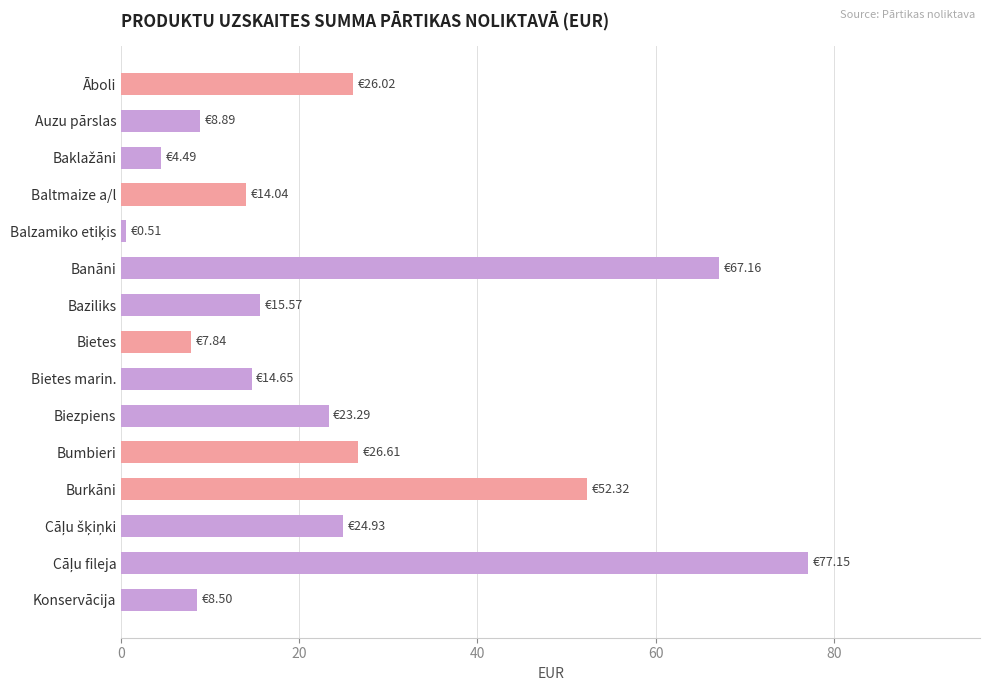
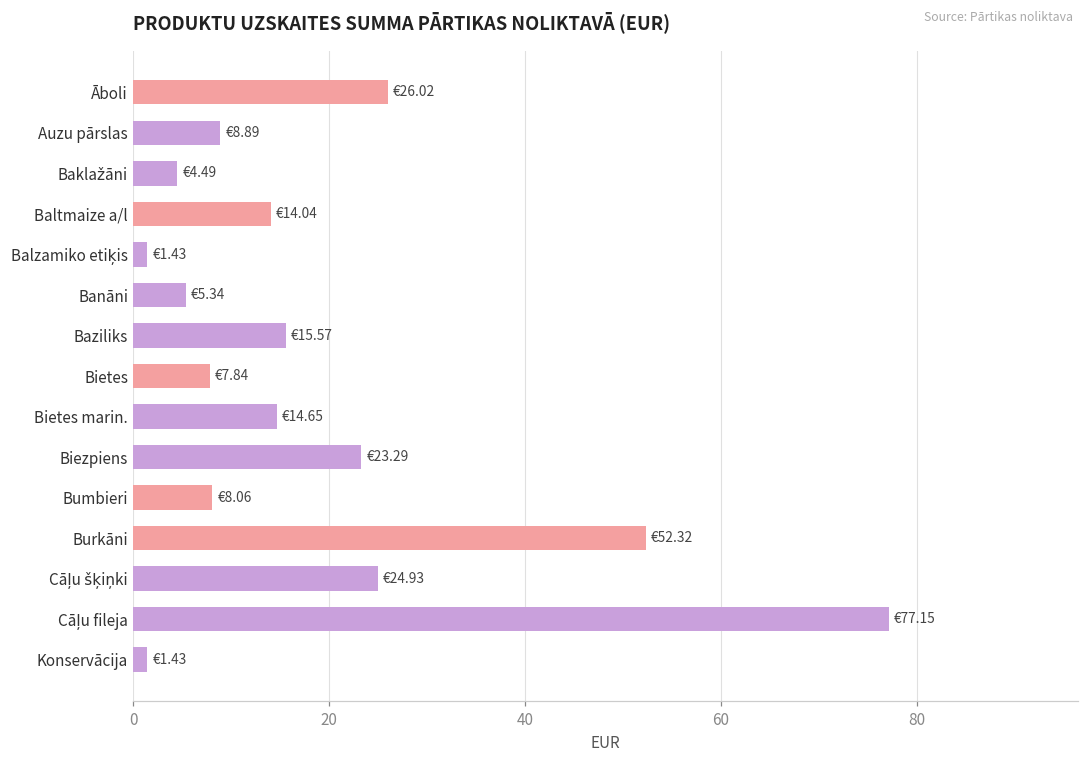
  {
    "Āboli": "€26.02",
    "Auzu pārslas": "€8.89",
    "Baklažāni": "€4.49",
    "Baltmaize a/l": "€14.04",
-   "Balzamiko etiķis": "€0.51",
-   "Banāni": "€67.16",
+   "Balzamiko etiķis": "€1.43",
+   "Banāni": "€5.34",
    "Baziliks": "€15.57",
    "Bietes": "€7.84",
    "Bietes marin.": "€14.65",
    "Biezpiens": "€23.29",
-   "Bumbieri": "€26.61",
+   "Bumbieri": "€8.06",
    "Burkāni": "€52.32",
    "Cāļu šķiņki": "€24.93",
    "Cāļu fileja": "€77.15",
-   "Konservācija": "€8.50"
+   "Konservācija": "€1.43"
  }
